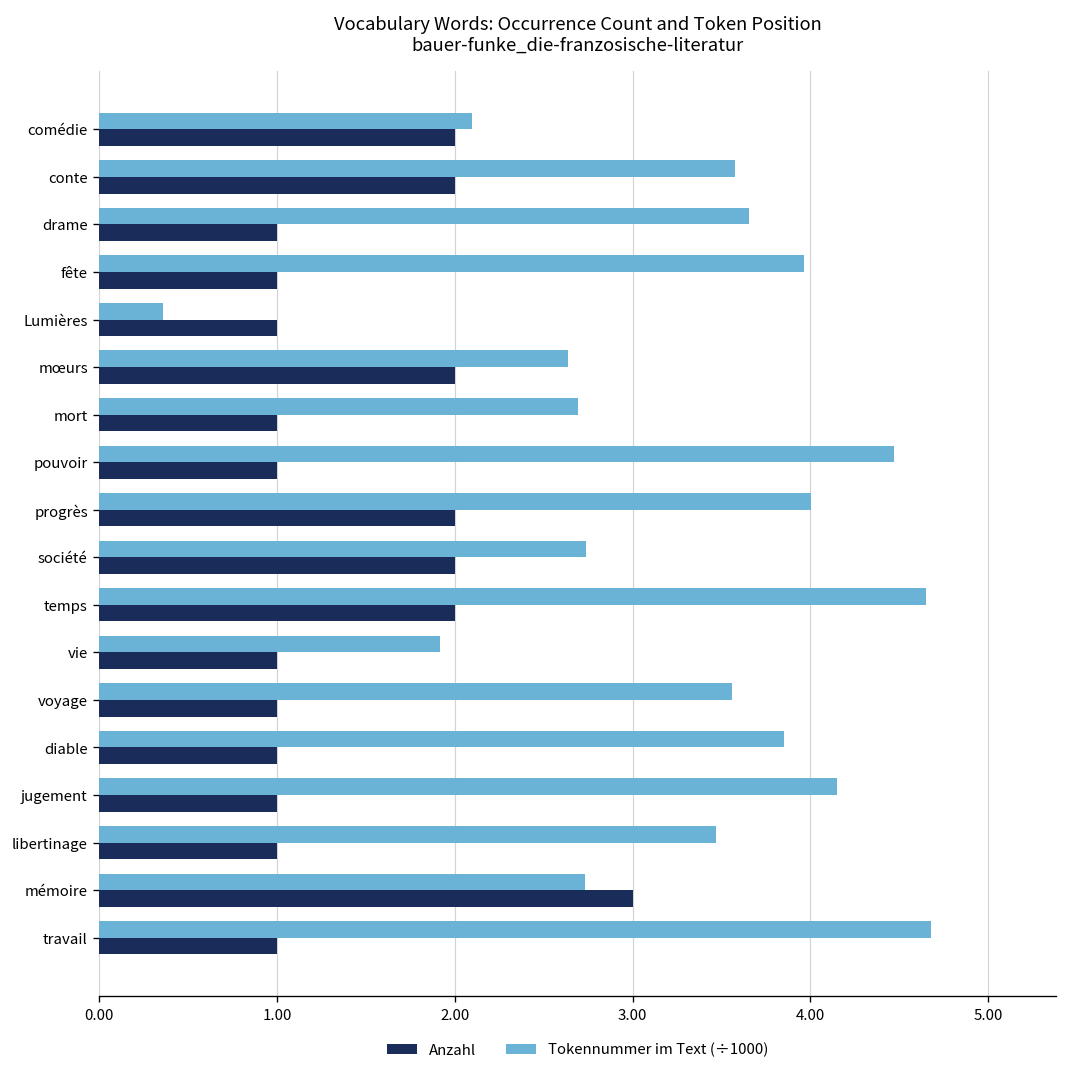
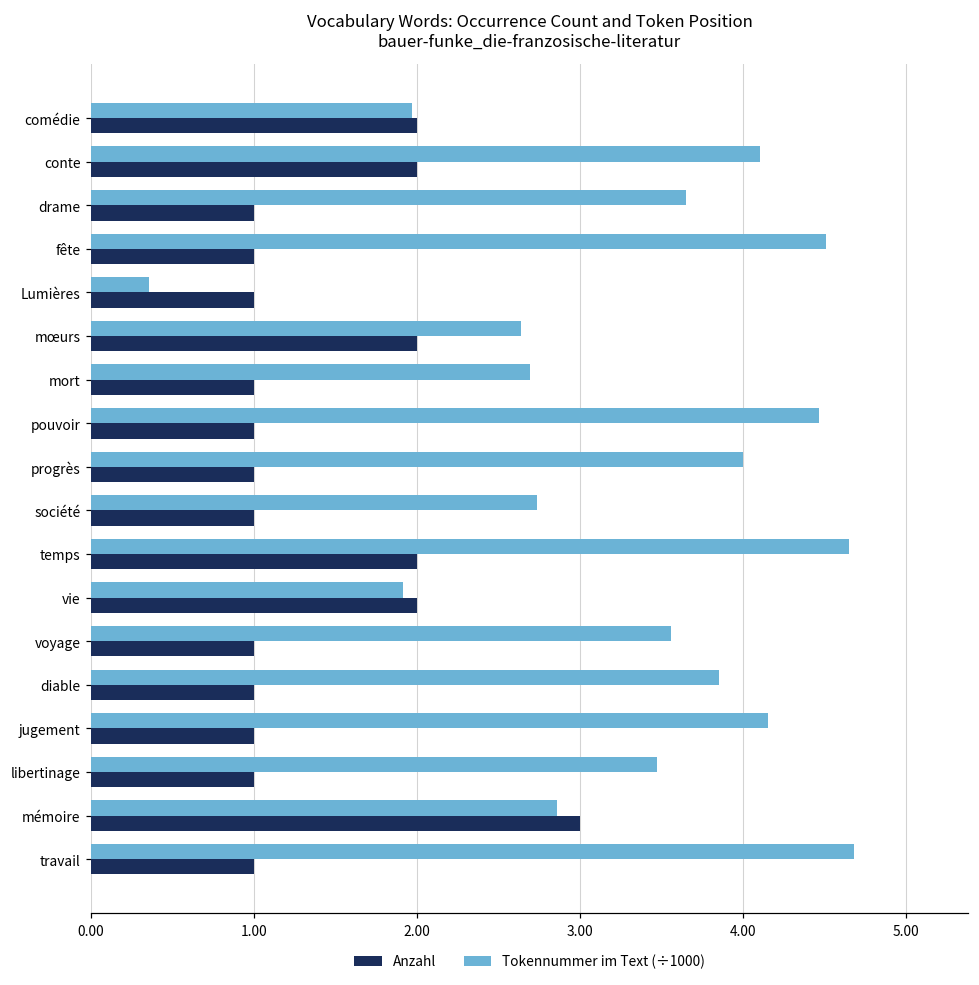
  {
    "Anzahl": {
      "comédie": 2,
      "conte": 2,
      "drame": 1,
      "fête": 1,
      "Lumières": 1,
      "mœurs": 2,
      "mort": 1,
      "pouvoir": 1,
-     "progrès": 2,
-     "société": 2,
+     "progrès": 1,
+     "société": 1,
      "temps": 2,
-     "vie": 1,
+     "vie": 2,
      "voyage": 1,
      "diable": 1,
      "jugement": 1,
      "libertinage": 1,
      "mémoire": 3,
      "travail": 1
    },
    "Tokennummer im Text (÷1000)": {
-     "comédie": 2.10,
-     "conte": 3.58,
+     "comédie": 1.97,
+     "conte": 4.11,
      "drame": 3.65,
-     "fête": 3.96,
+     "fête": 4.51,
      "Lumières": 0.36,
      "mœurs": 2.64,
      "mort": 2.69,
      "pouvoir": 4.47,
      "progrès": 4.00,
      "société": 2.74,
      "temps": 4.65,
      "vie": 1.91,
      "voyage": 3.56,
      "diable": 3.85,
      "jugement": 4.15,
      "libertinage": 3.47,
-     "mémoire": 2.73,
+     "mémoire": 2.86,
      "travail": 4.68
    }
  }
